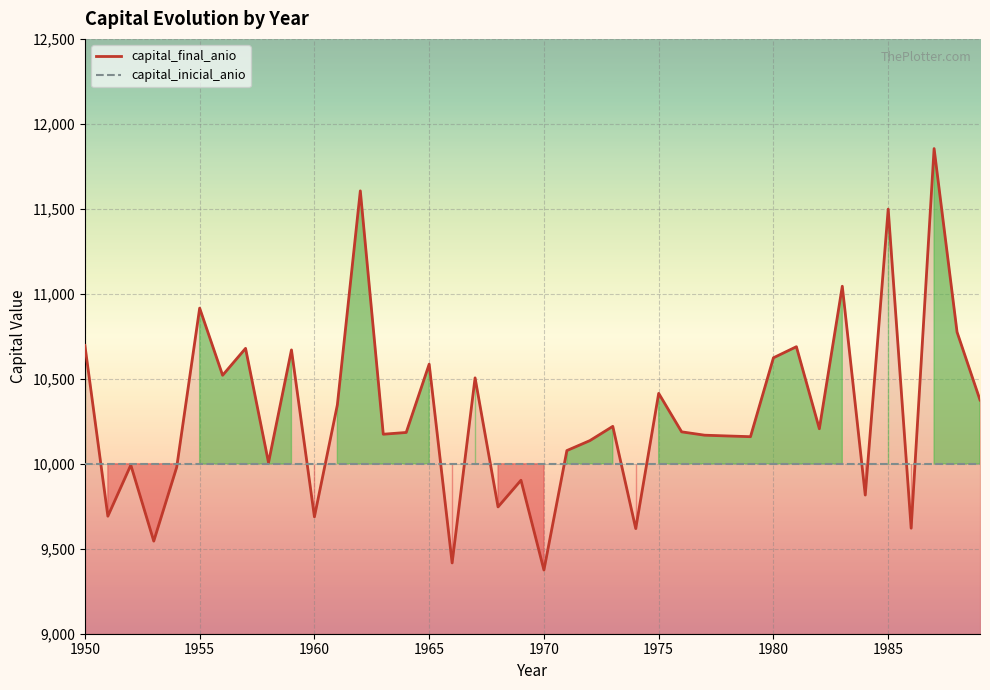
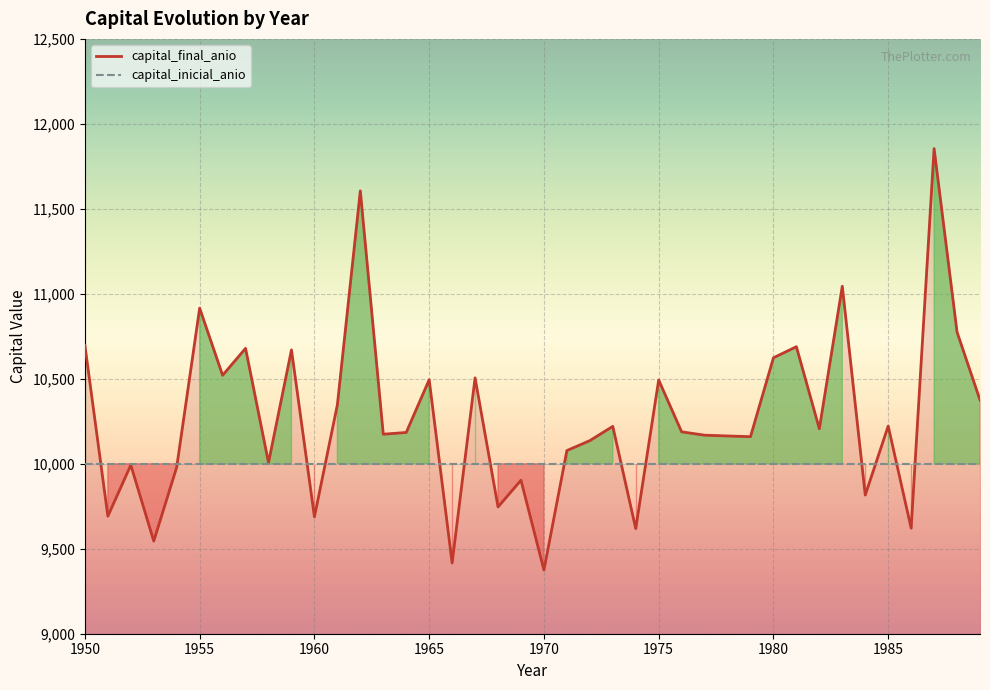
  {
    "capital_final_anio": {
      "1950": "10,700",
      "1955": "10,920",
      "1960": "9,690",
-     "1965": "10,590",
+     "1965": "10,490",
      "1970": "9,370",
-     "1975": "10,410",
+     "1975": "10,490",
      "1980": "10,620",
-     "1985": "11,500"
+     "1985": "10,220"
    },
    "capital_inicial_anio": {
      "1950": "10,000",
      "1955": "10,000",
      "1960": "10,000",
      "1965": "10,000",
      "1970": "10,000",
      "1975": "10,000",
      "1980": "10,000",
      "1985": "10,000"
    }
  }
